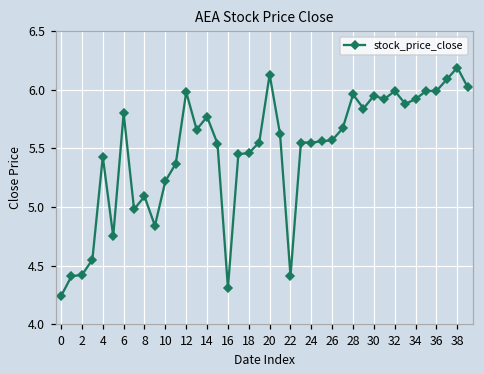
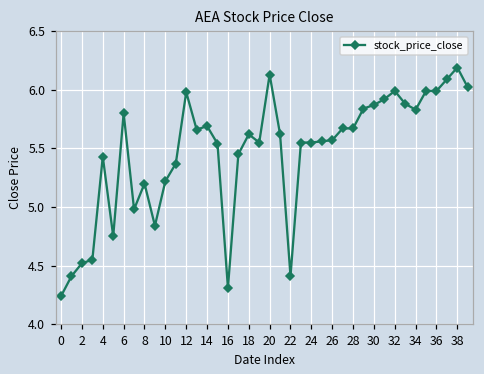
  {
    "0": 4.24,
-   "2": 4.42,
+   "2": 4.52,
    "4": 5.43,
    "6": 5.80,
-   "8": 5.09,
+   "8": 5.20,
    "10": 5.22,
    "12": 5.98,
-   "14": 5.77,
+   "14": 5.69,
    "16": 4.31,
-   "18": 5.46,
+   "18": 5.62,
    "20": 6.13,
    "22": 4.41,
    "24": 5.55,
    "26": 5.57,
-   "28": 5.96,
-   "30": 5.95,
+   "28": 5.67,
+   "30": 5.87,
    "32": 5.99,
-   "34": 5.92,
+   "34": 5.83,
    "36": 5.99,
    "38": 6.19
  }
